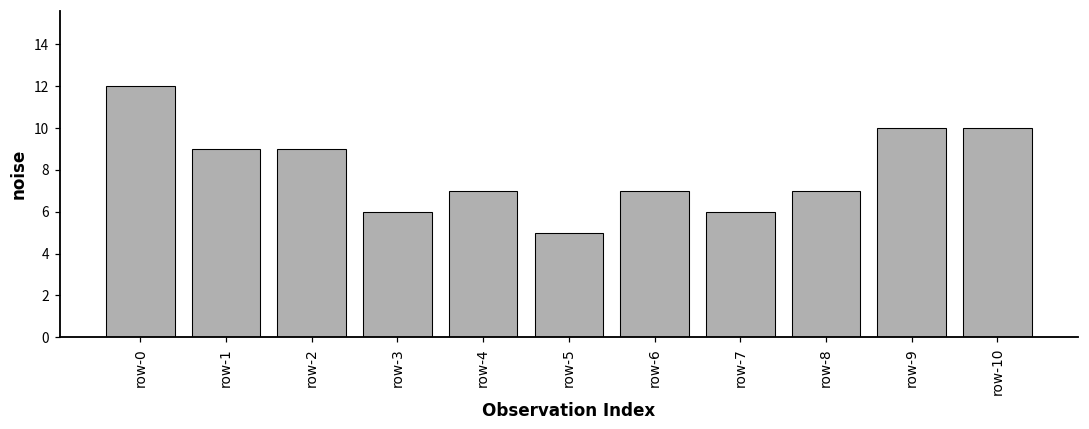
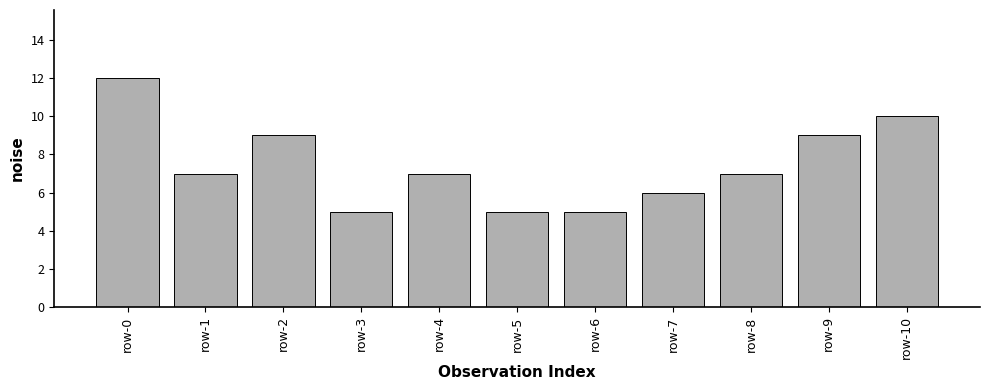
  {
    "row-0": 12,
-   "row-1": 9,
+   "row-1": 7,
    "row-2": 9,
-   "row-3": 6,
+   "row-3": 5,
    "row-4": 7,
    "row-5": 5,
-   "row-6": 7,
+   "row-6": 5,
    "row-7": 6,
    "row-8": 7,
-   "row-9": 10,
+   "row-9": 9,
    "row-10": 10
  }
